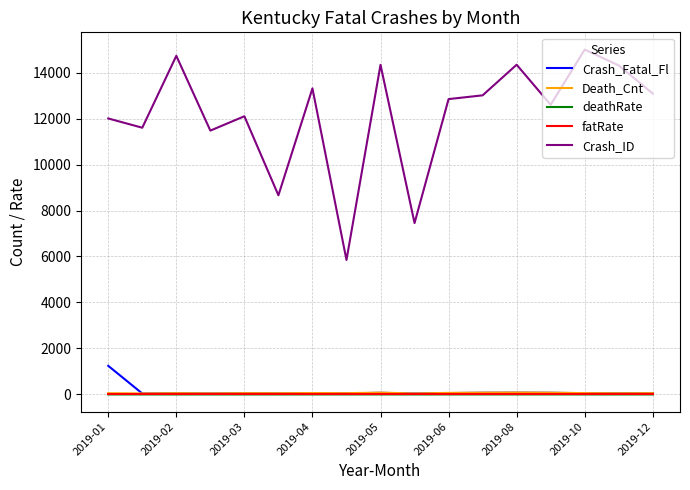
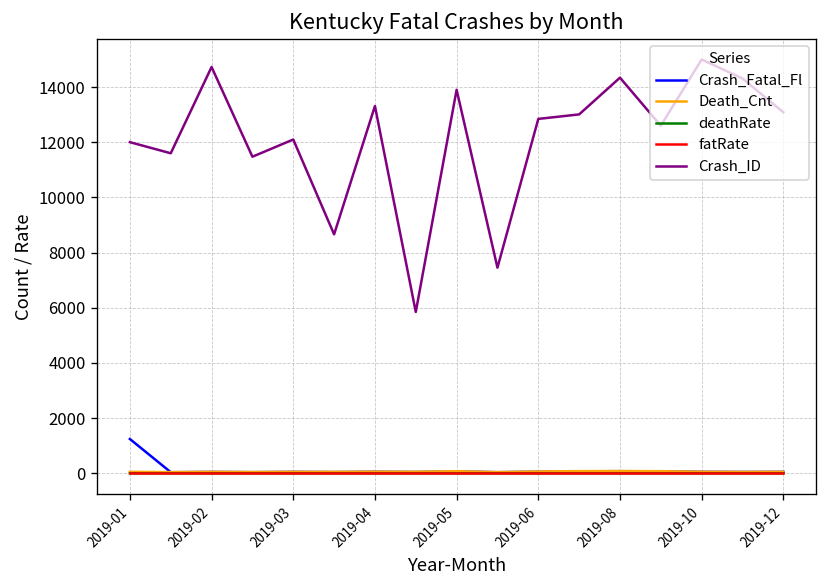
  {
    "Crash_Fatal_Fl": {
      "2019-01": 1200
    },
    "Crash_ID": {
      "2019-01": 12000,
      "2019-02": 14700,
      "2019-03": 12100,
      "2019-04": 13300,
-     "2019-05": 14300,
+     "2019-05": 13900,
      "2019-06": 12800,
      "2019-08": 14300
    }
  }
